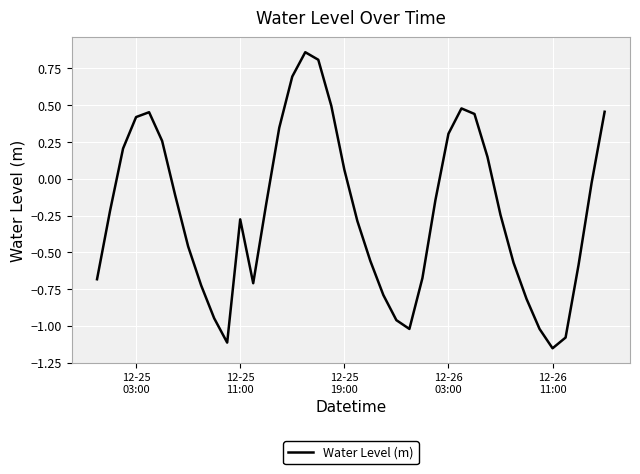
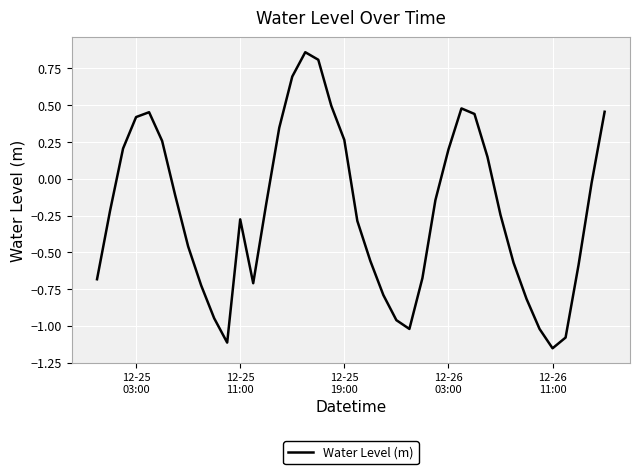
  {
    "12-25 03:00": 0.42,
    "12-25 11:00": -0.28,
-   "12-25 19:00": 0.06,
-   "12-26 03:00": 0.31,
+   "12-25 19:00": 0.26,
+   "12-26 03:00": 0.20,
    "12-26 11:00": -1.15
  }
